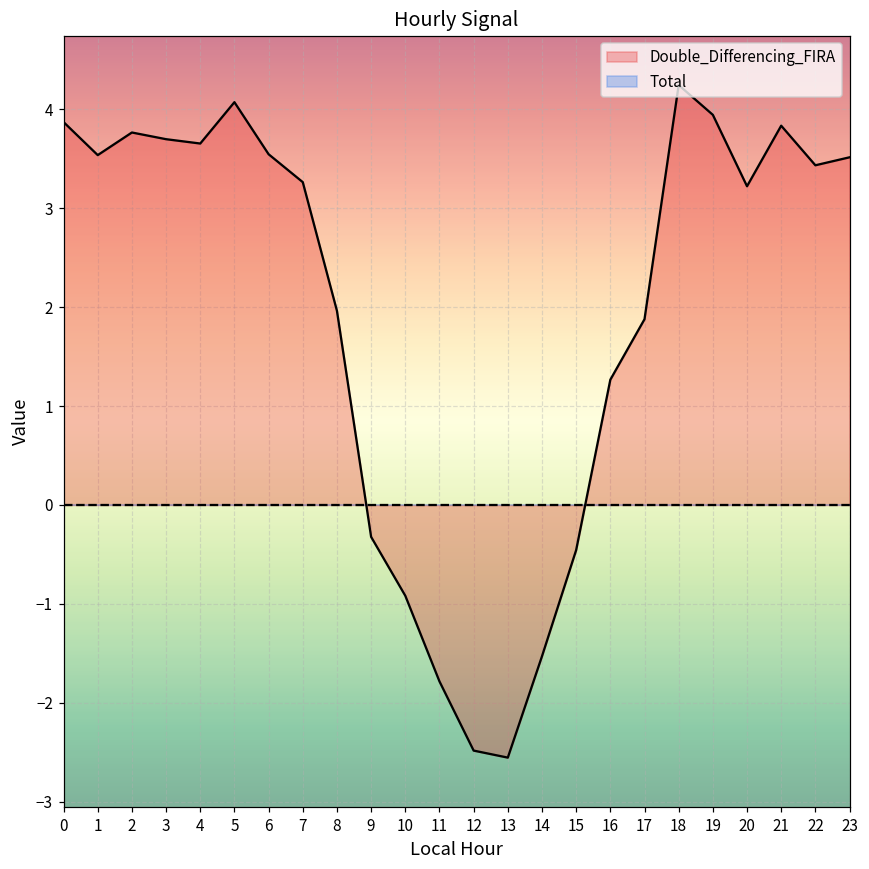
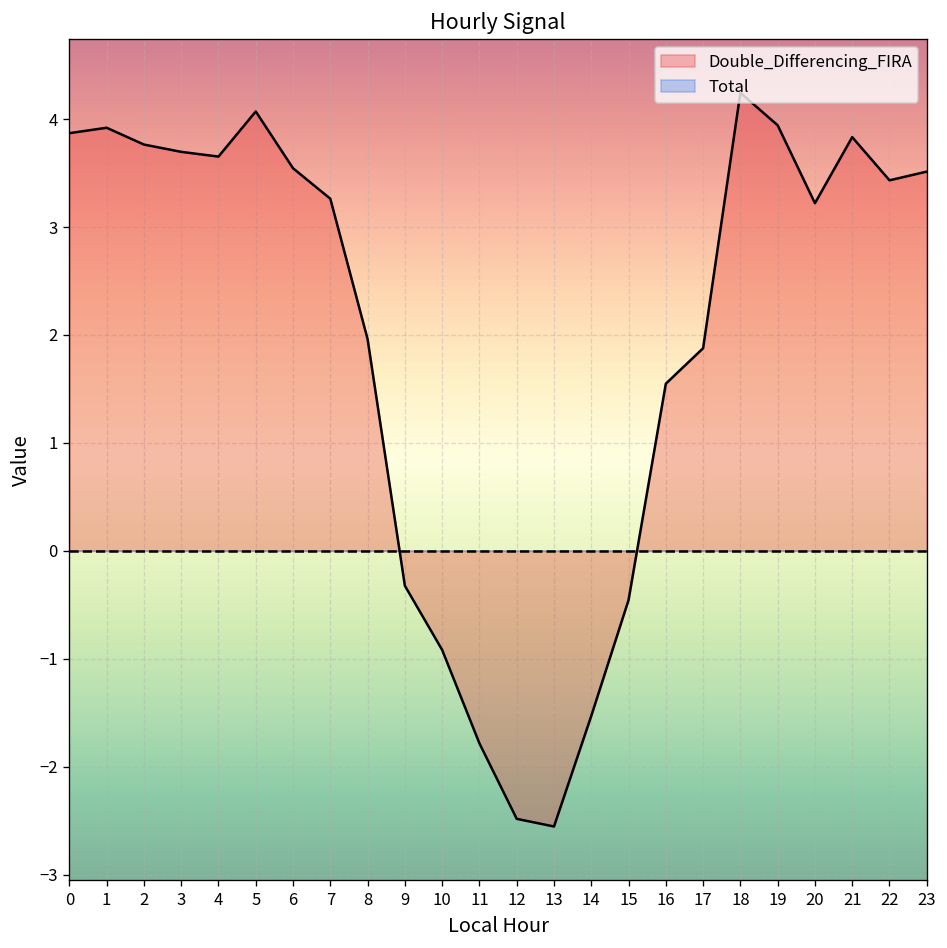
  {
    "Double_Differencing_FIRA": {
-     "1": 3.5,
-     "16": 1.3
+     "1": 3.9,
+     "16": 1.5
    },
    "Total": {
      "0": 0.0,
      "1": 0.0,
      "2": 0.0,
      "3": 0.0,
      "4": 0.0,
      "5": 0.0,
      "6": 0.0,
      "7": 0.0,
      "8": 0.0,
      "16": 0.0,
      "17": 0.0,
      "18": 0.0,
      "19": 0.0,
      "20": 0.0,
      "21": 0.0,
      "22": 0.0,
      "23": 0.0
    }
  }
